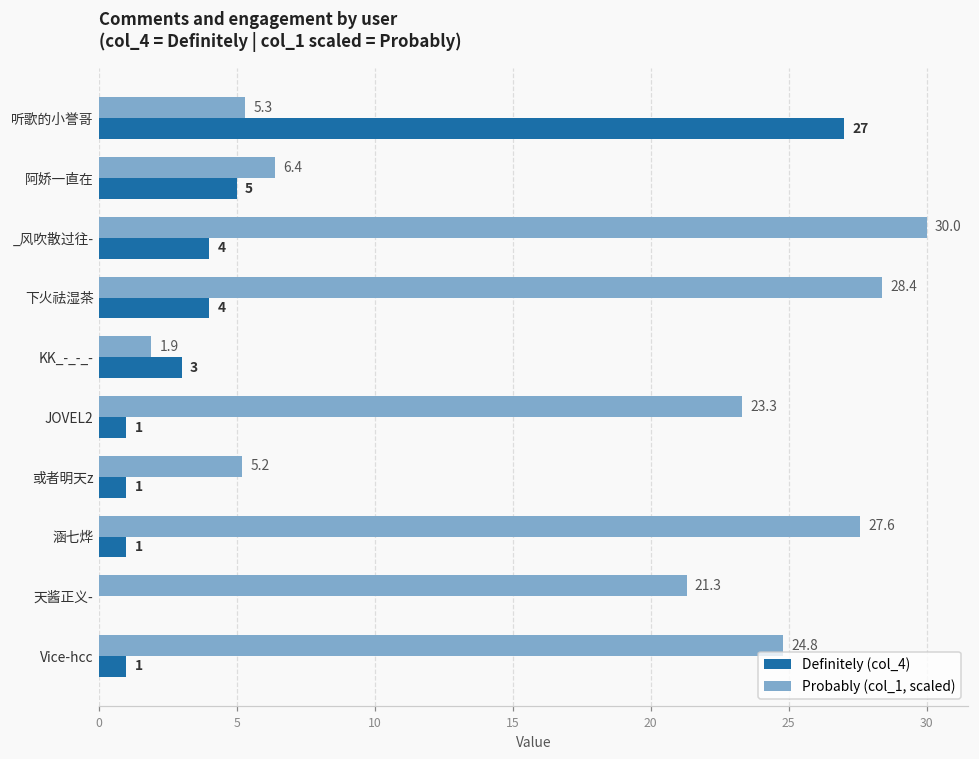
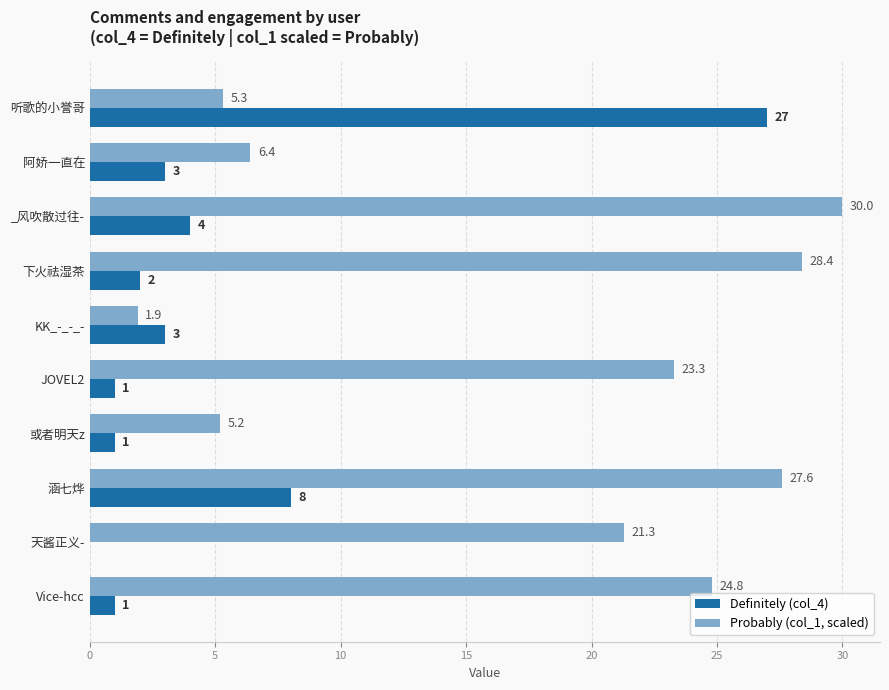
  {
    "Definitely (col_4)": {
      "听歌的小誉哥": 27,
-     "阿娇一直在": 5,
+     "阿娇一直在": 3,
      "_风吹散过往-": 4,
-     "下火祛湿茶": 4,
+     "下火祛湿茶": 2,
      "KK_-_-_-": 3,
      "JOVEL2": 1,
      "或者明天z": 1,
-     "涵七烨": 1,
+     "涵七烨": 8,
      "Vice-hcc": 1
    },
    "Probably (col_1, scaled)": {
      "听歌的小誉哥": 5.3,
      "阿娇一直在": 6.4,
      "_风吹散过往-": 30.0,
      "下火祛湿茶": 28.4,
      "KK_-_-_-": 1.9,
      "JOVEL2": 23.3,
      "或者明天z": 5.2,
      "涵七烨": 27.6,
      "天酱正义-": 21.3
    }
  }
